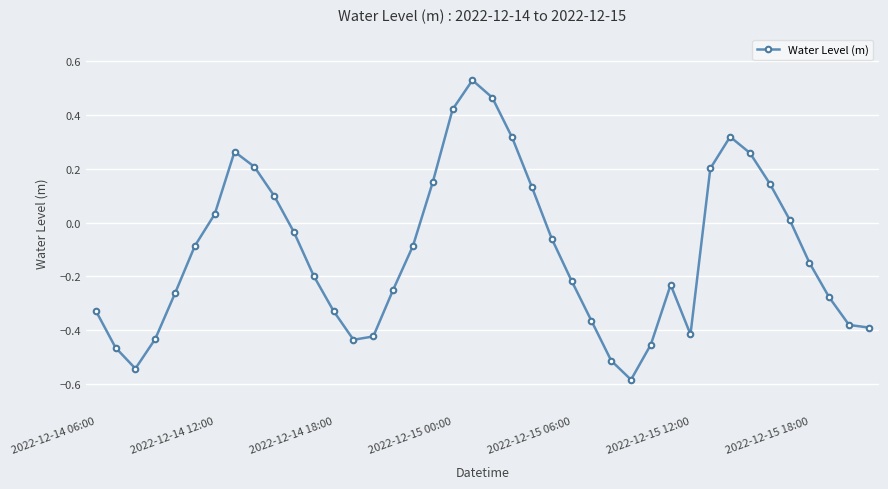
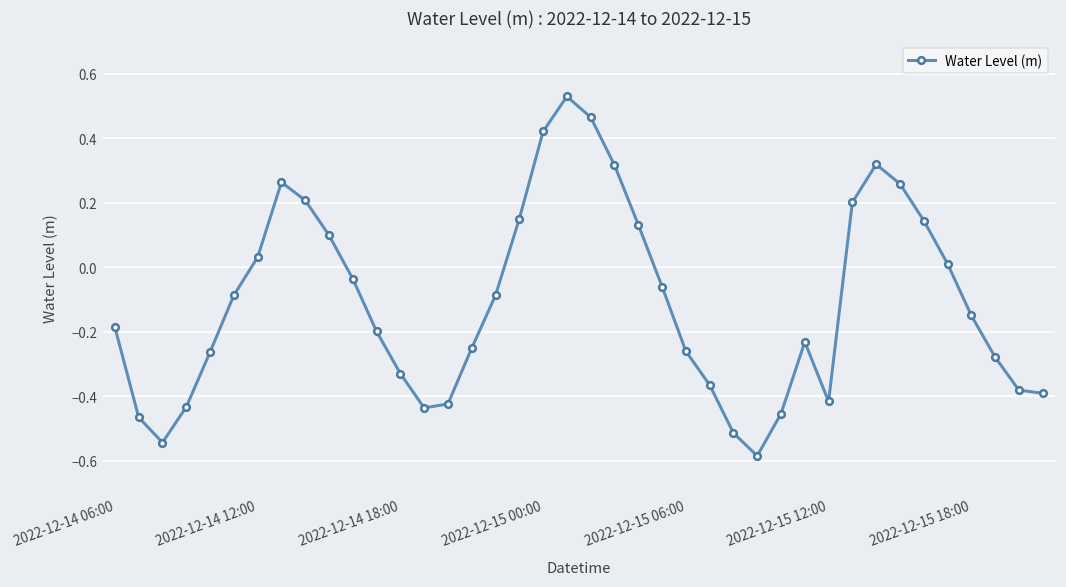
  {
-   "2022-12-14 06:00": -0.33,
+   "2022-12-14 06:00": -0.19,
    "2022-12-14 12:00": 0.03,
    "2022-12-14 18:00": -0.33,
    "2022-12-15 00:00": 0.42,
-   "2022-12-15 06:00": -0.22,
+   "2022-12-15 06:00": -0.26,
    "2022-12-15 12:00": -0.42,
    "2022-12-15 18:00": -0.15
  }
